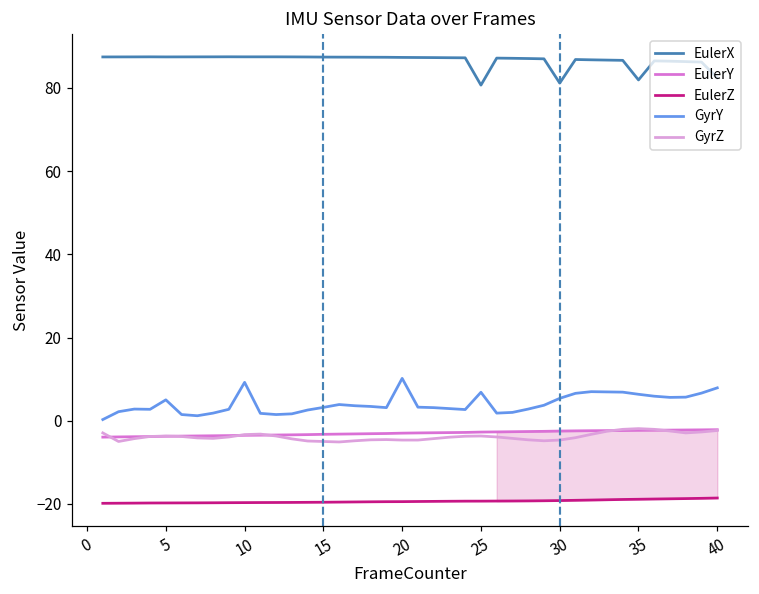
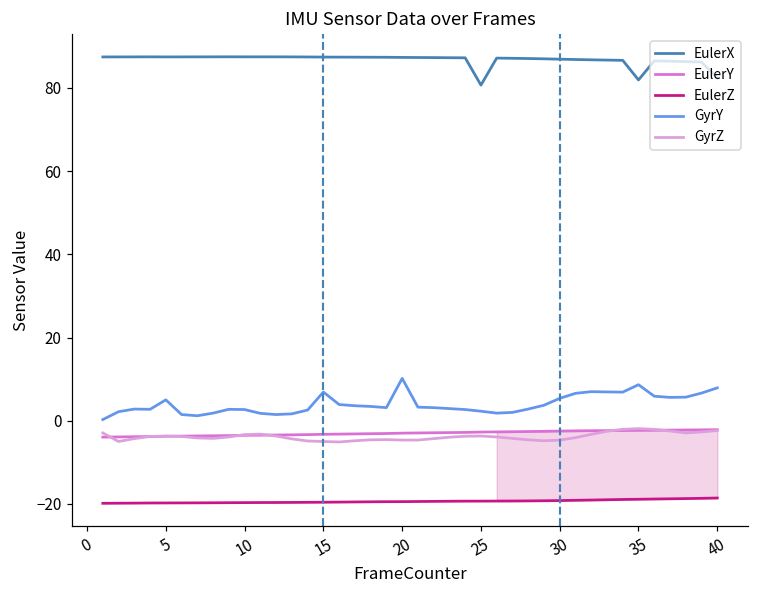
  {
    "EulerX": {
      "5": 87,
      "10": 87,
      "15": 87,
      "20": 87,
      "25": 81,
-     "30": 81,
+     "30": 87,
      "35": 82
    },
    "GyrY": {
      "5": 5,
-     "10": 9,
-     "15": 3,
+     "10": 3,
+     "15": 7,
      "20": 10,
-     "25": 7,
+     "25": 2,
      "30": 5,
-     "35": 6,
+     "35": 9,
      "40": 8
    }
  }
